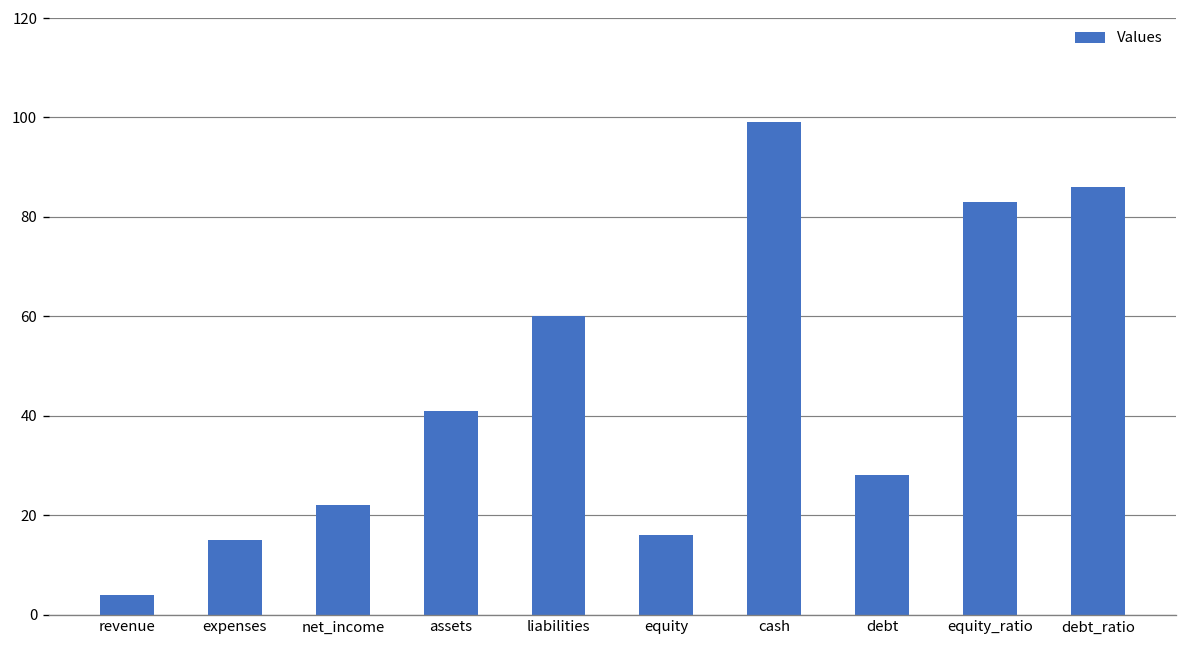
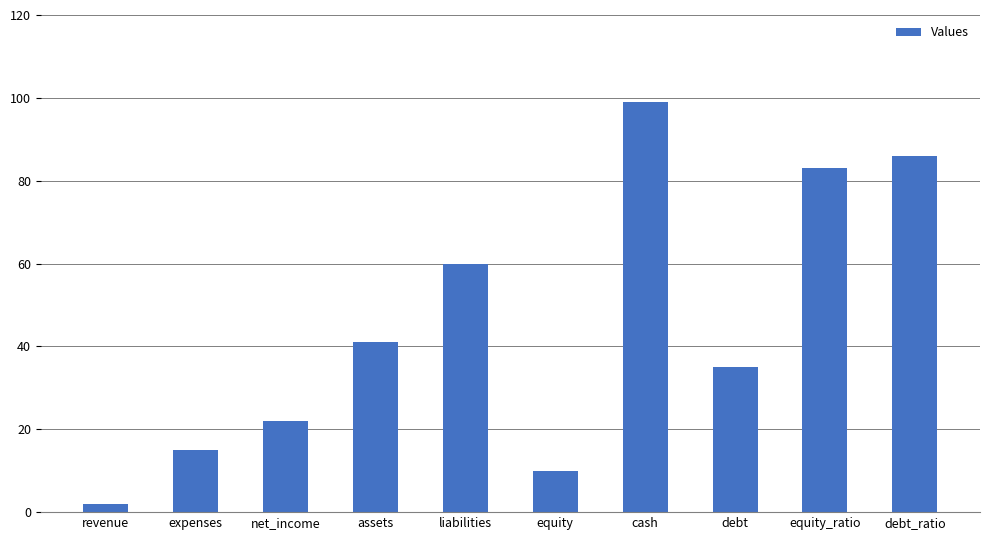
  {
-   "revenue": 4,
+   "revenue": 2,
    "expenses": 15,
    "net_income": 22,
    "assets": 41,
    "liabilities": 60,
-   "equity": 16,
+   "equity": 10,
    "cash": 99,
-   "debt": 28,
+   "debt": 35,
    "equity_ratio": 83,
    "debt_ratio": 86
  }
